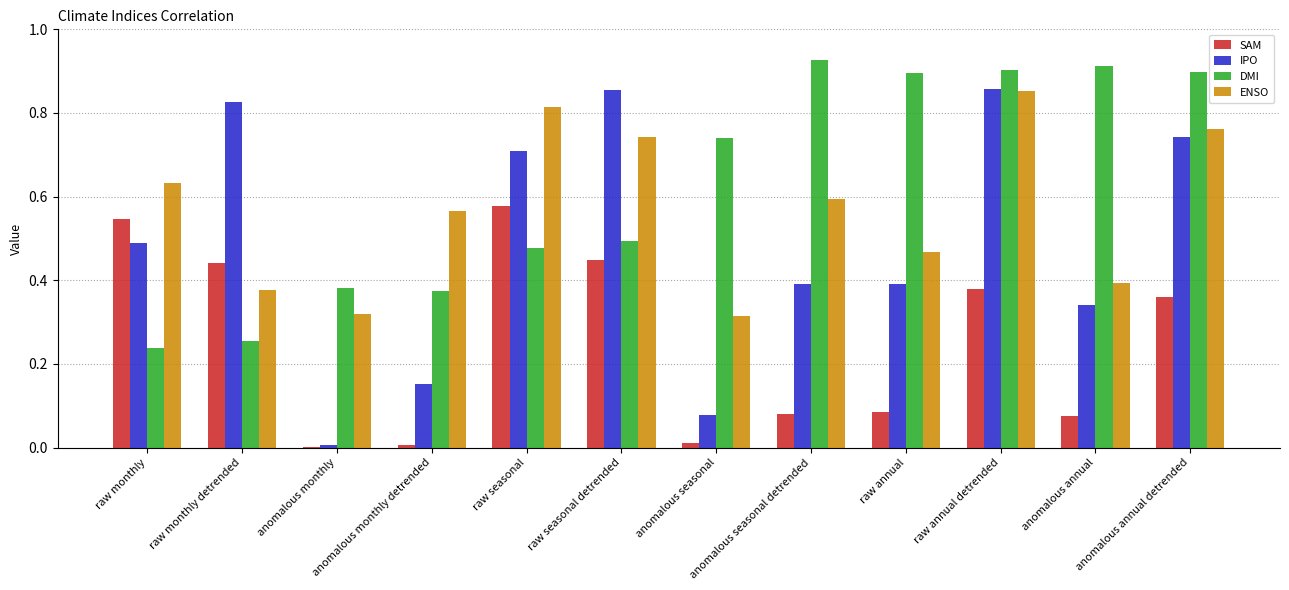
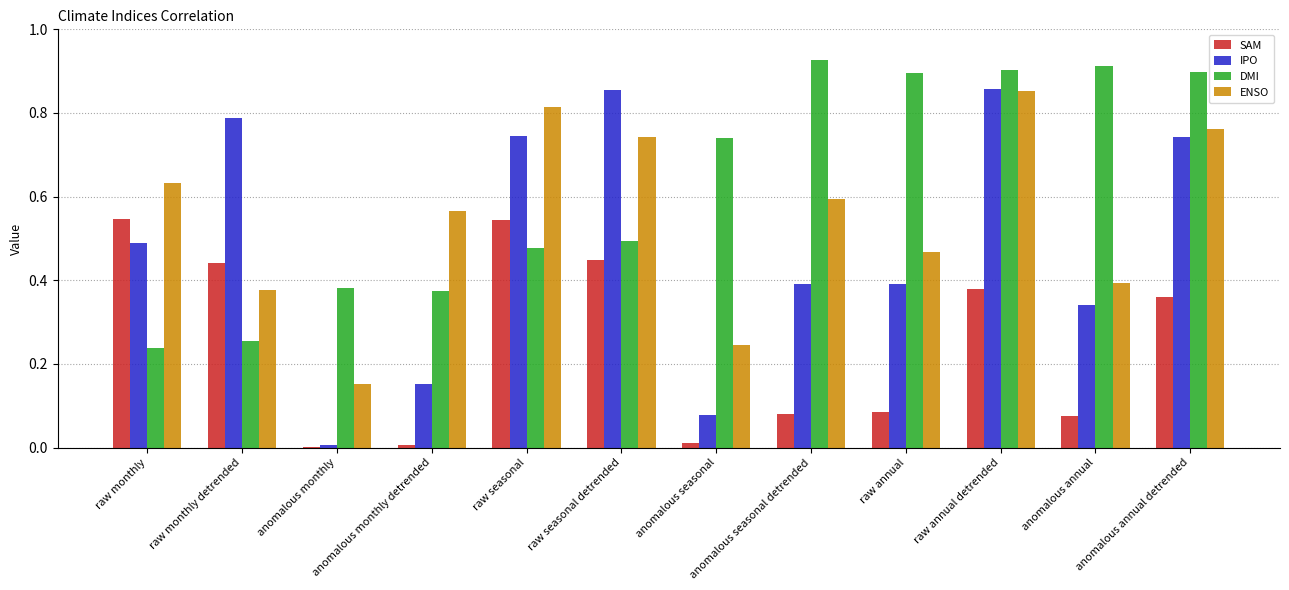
  {
    "SAM": {
      "raw monthly": 0.55,
      "raw monthly detrended": 0.44,
      "anomalous monthly detrended": 0.01,
-     "raw seasonal": 0.58,
+     "raw seasonal": 0.54,
      "raw seasonal detrended": 0.45,
      "anomalous seasonal": 0.01,
      "anomalous seasonal detrended": 0.08,
      "raw annual": 0.09,
      "raw annual detrended": 0.38,
      "anomalous annual": 0.08,
      "anomalous annual detrended": 0.36
    },
    "IPO": {
      "raw monthly": 0.49,
-     "raw monthly detrended": 0.83,
+     "raw monthly detrended": 0.79,
      "anomalous monthly detrended": 0.15,
-     "raw seasonal": 0.71,
+     "raw seasonal": 0.74,
      "raw seasonal detrended": 0.85,
      "anomalous seasonal": 0.08,
      "anomalous seasonal detrended": 0.39,
      "raw annual": 0.39,
      "raw annual detrended": 0.86,
      "anomalous annual": 0.34,
      "anomalous annual detrended": 0.74
    },
    "DMI": {
      "raw monthly": 0.24,
      "raw monthly detrended": 0.25,
      "anomalous monthly": 0.38,
      "anomalous monthly detrended": 0.37,
      "raw seasonal": 0.48,
      "raw seasonal detrended": 0.50,
      "anomalous seasonal": 0.74,
      "anomalous seasonal detrended": 0.93,
      "raw annual": 0.90,
      "raw annual detrended": 0.90,
      "anomalous annual": 0.91,
      "anomalous annual detrended": 0.90
    },
    "ENSO": {
      "raw monthly": 0.63,
      "raw monthly detrended": 0.38,
-     "anomalous monthly": 0.32,
+     "anomalous monthly": 0.15,
      "anomalous monthly detrended": 0.57,
      "raw seasonal": 0.81,
      "raw seasonal detrended": 0.74,
-     "anomalous seasonal": 0.31,
+     "anomalous seasonal": 0.25,
      "anomalous seasonal detrended": 0.59,
      "raw annual": 0.47,
      "raw annual detrended": 0.85,
      "anomalous annual": 0.39,
      "anomalous annual detrended": 0.76
    }
  }
